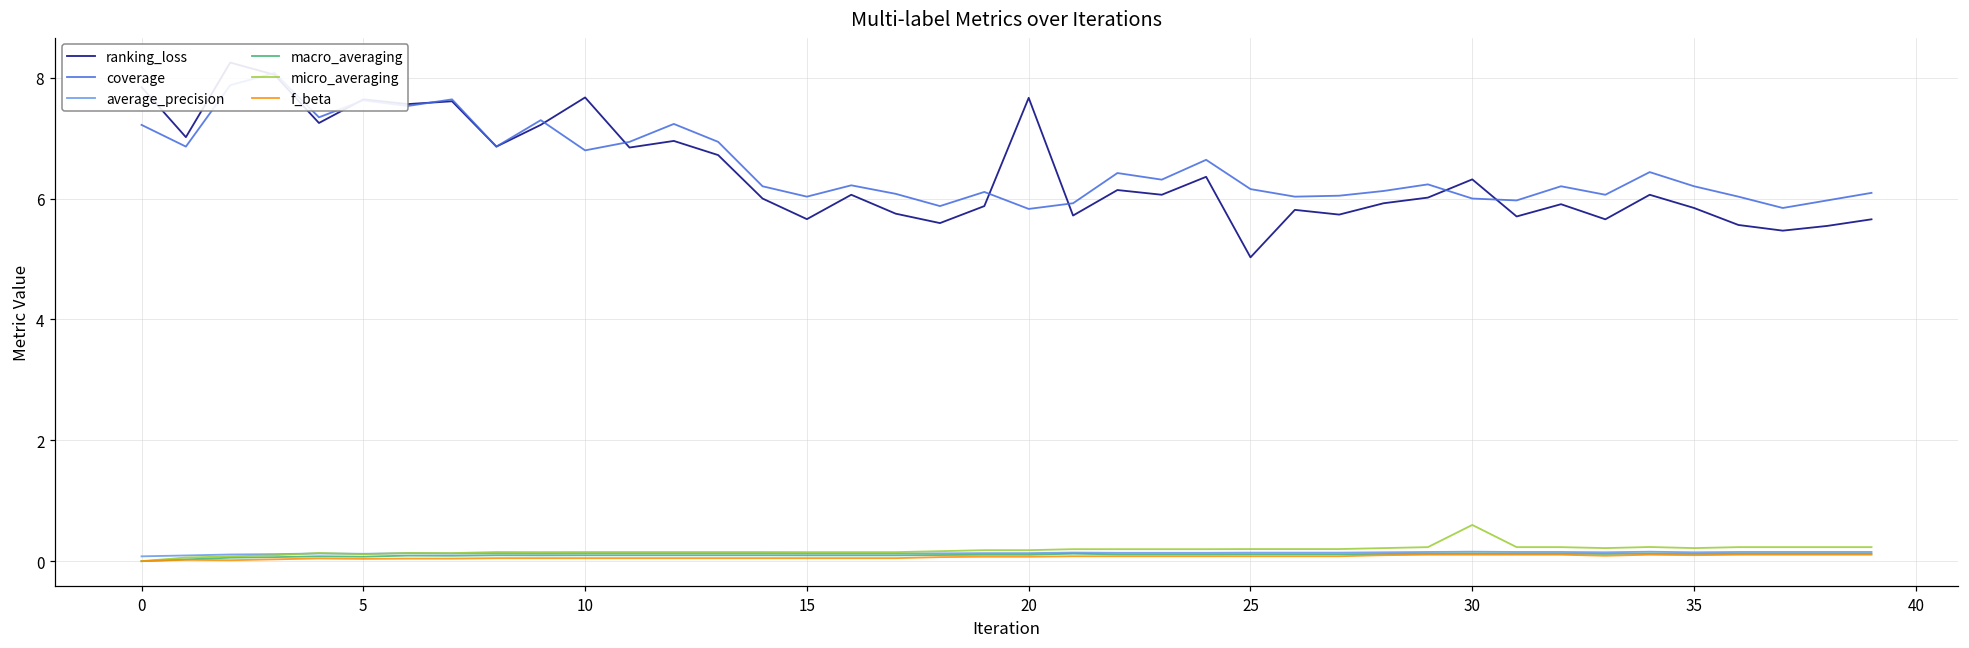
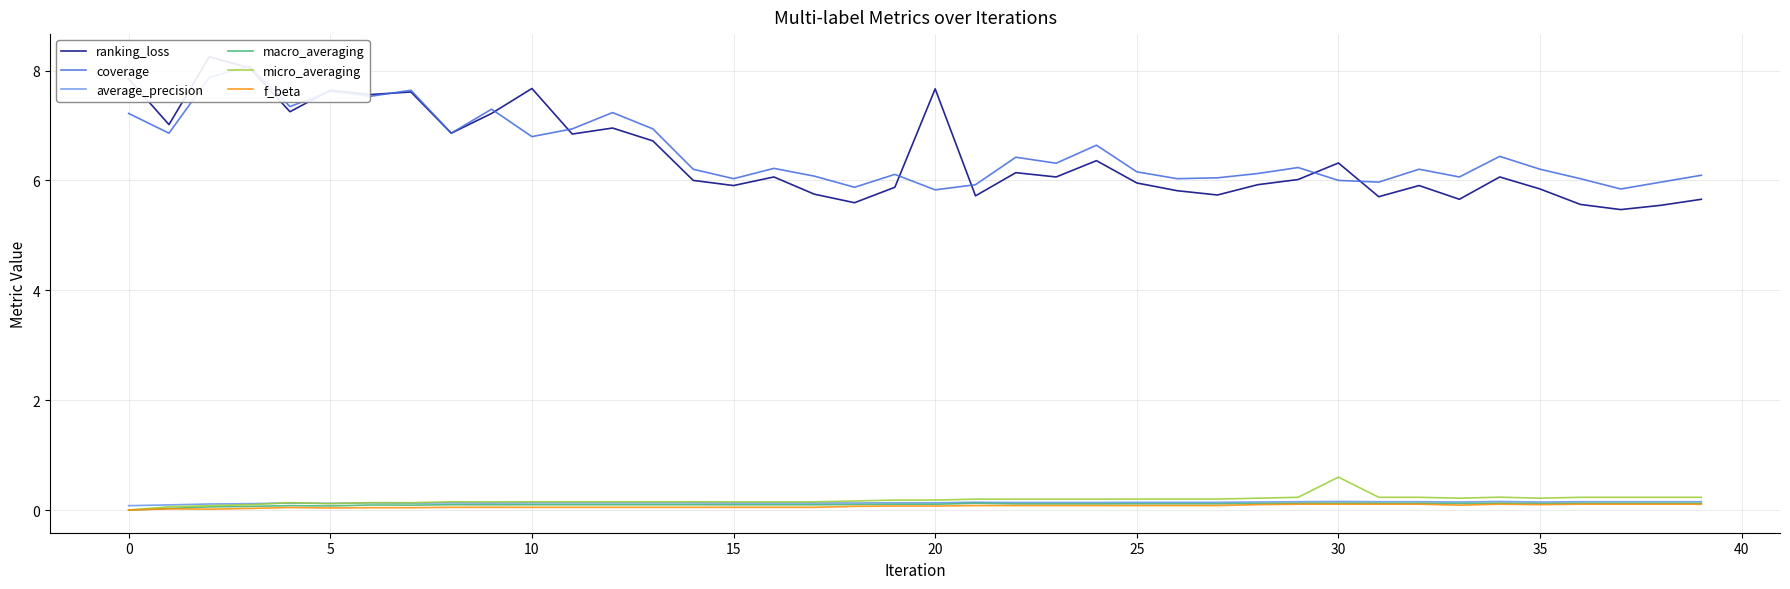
  {
    "ranking_loss": {
      "10": 7.7,
-     "15": 5.7,
+     "15": 5.9,
      "20": 7.7,
-     "25": 5.0,
+     "25": 6.0,
      "30": 6.3,
      "35": 5.8
    },
    "micro_averaging": {
      "20": 0.2,
      "25": 0.2,
      "30": 0.6,
      "35": 0.2
    },
    "f_beta": {
      "10": 0.0
    }
  }
